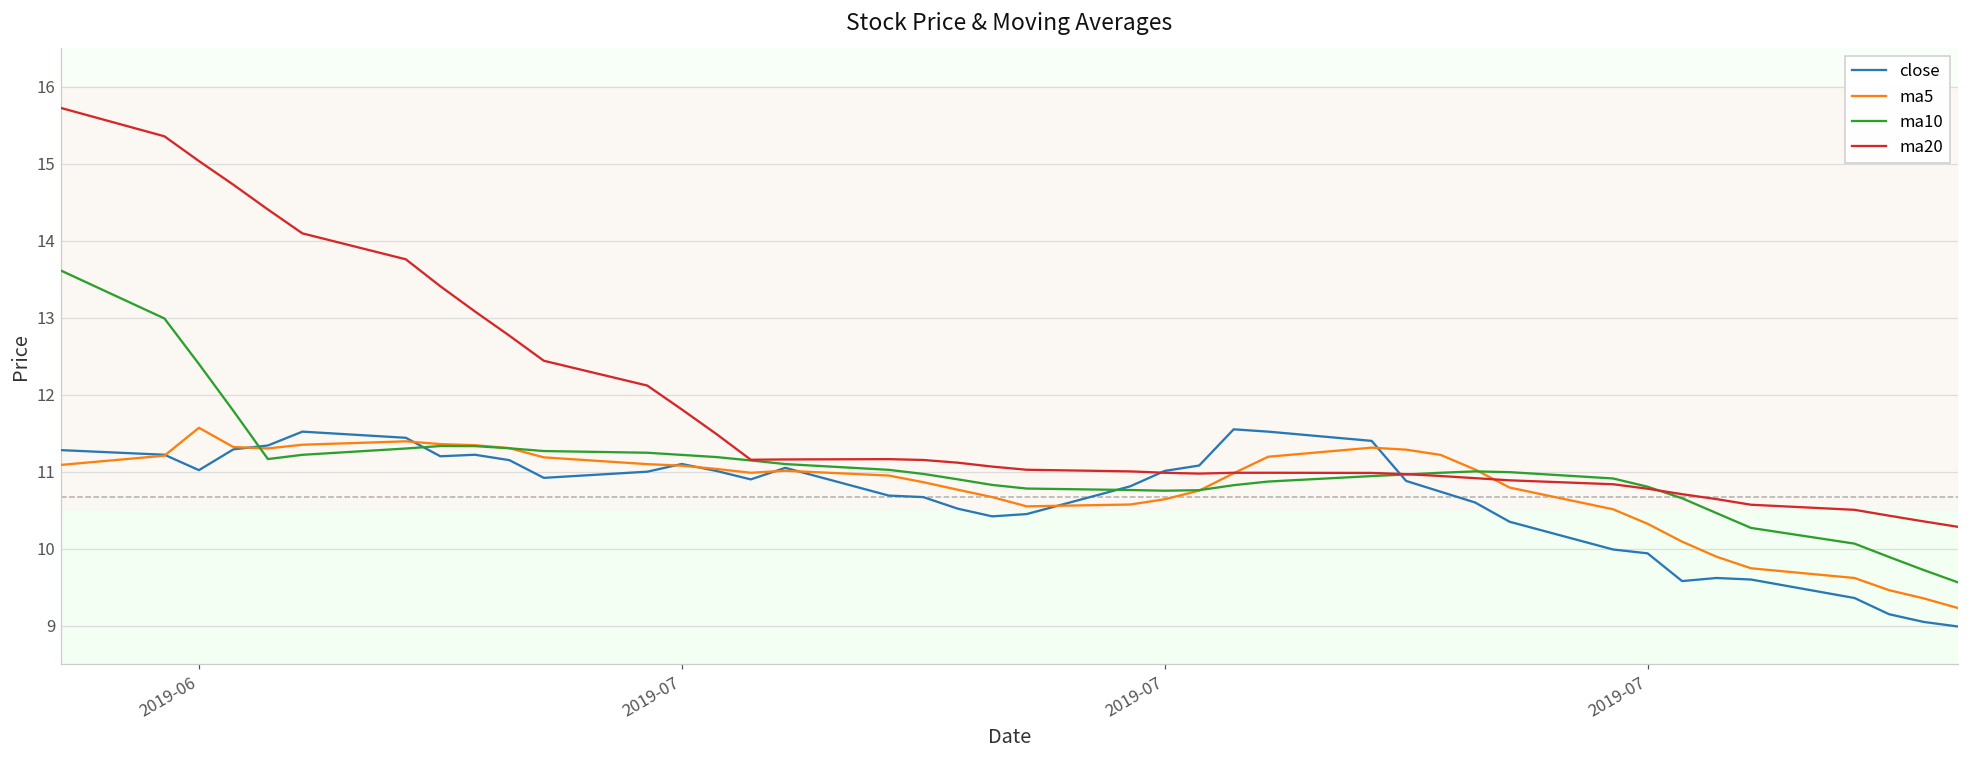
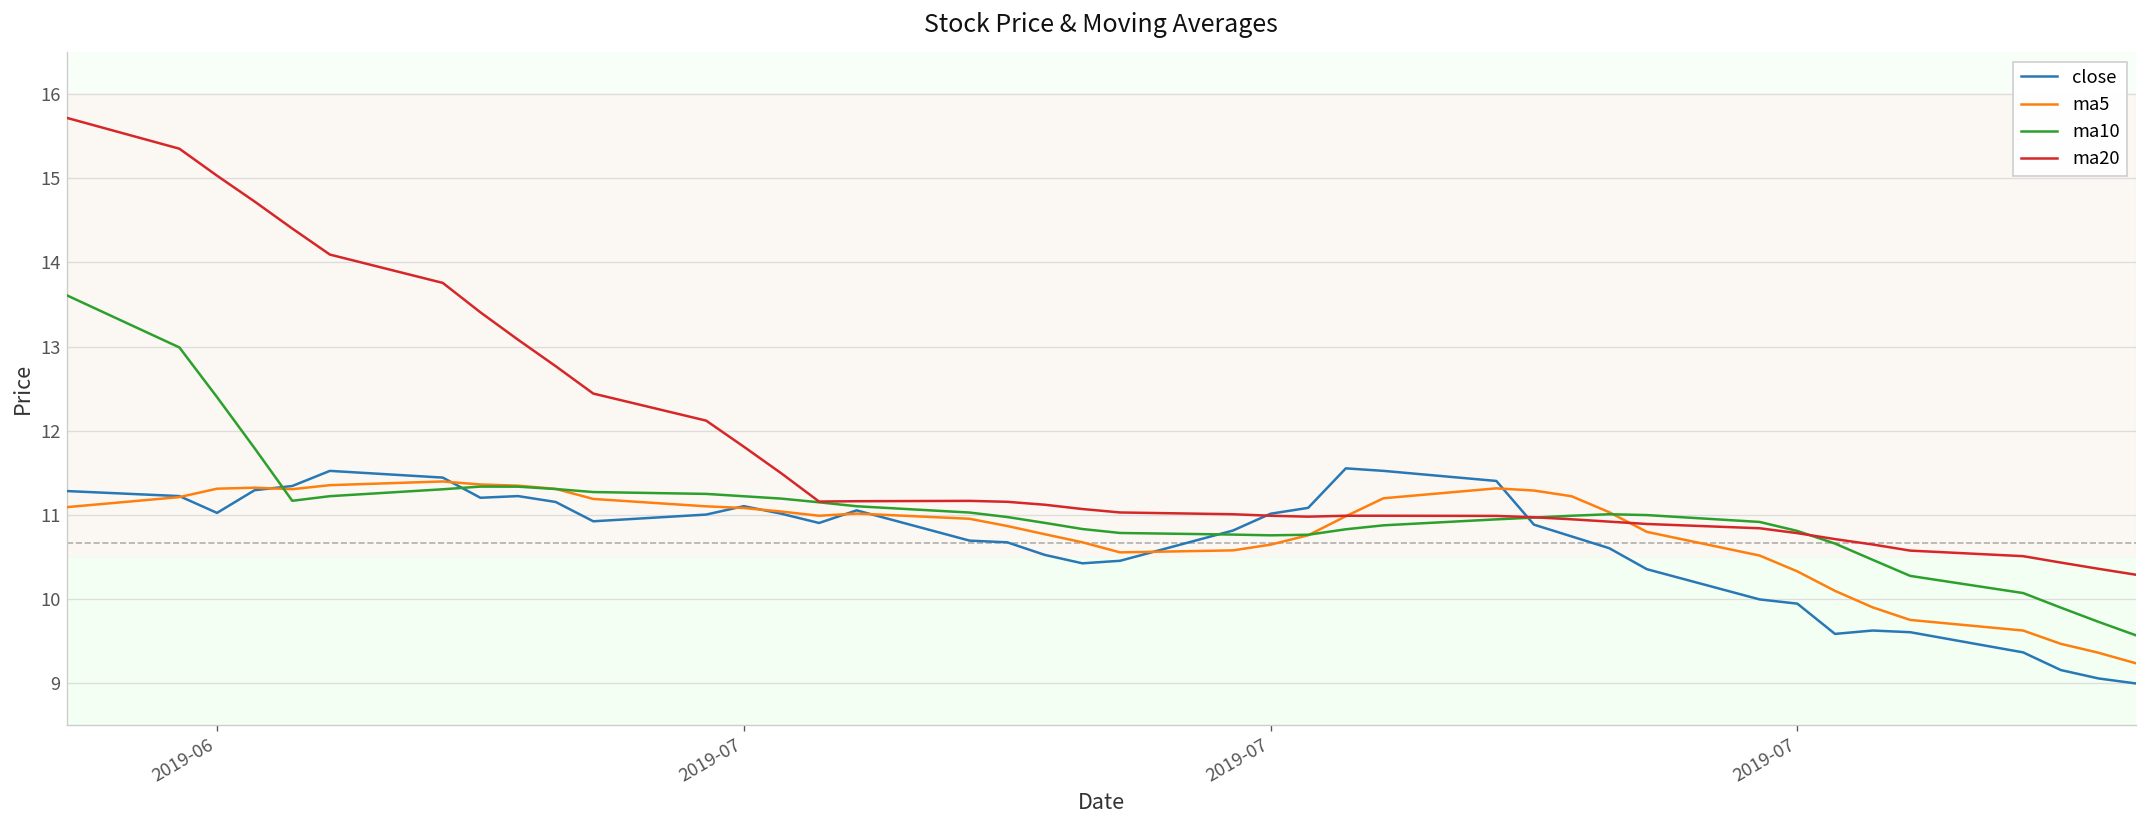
  {
    "close": {
      "2019-06": 11.0
    },
    "ma5": {
-     "2019-06": 11.6
+     "2019-06": 11.3
    },
    "ma10": {
      "2019-06": 12.4
    },
    "ma20": {
      "2019-06": 15.0
    }
  }
